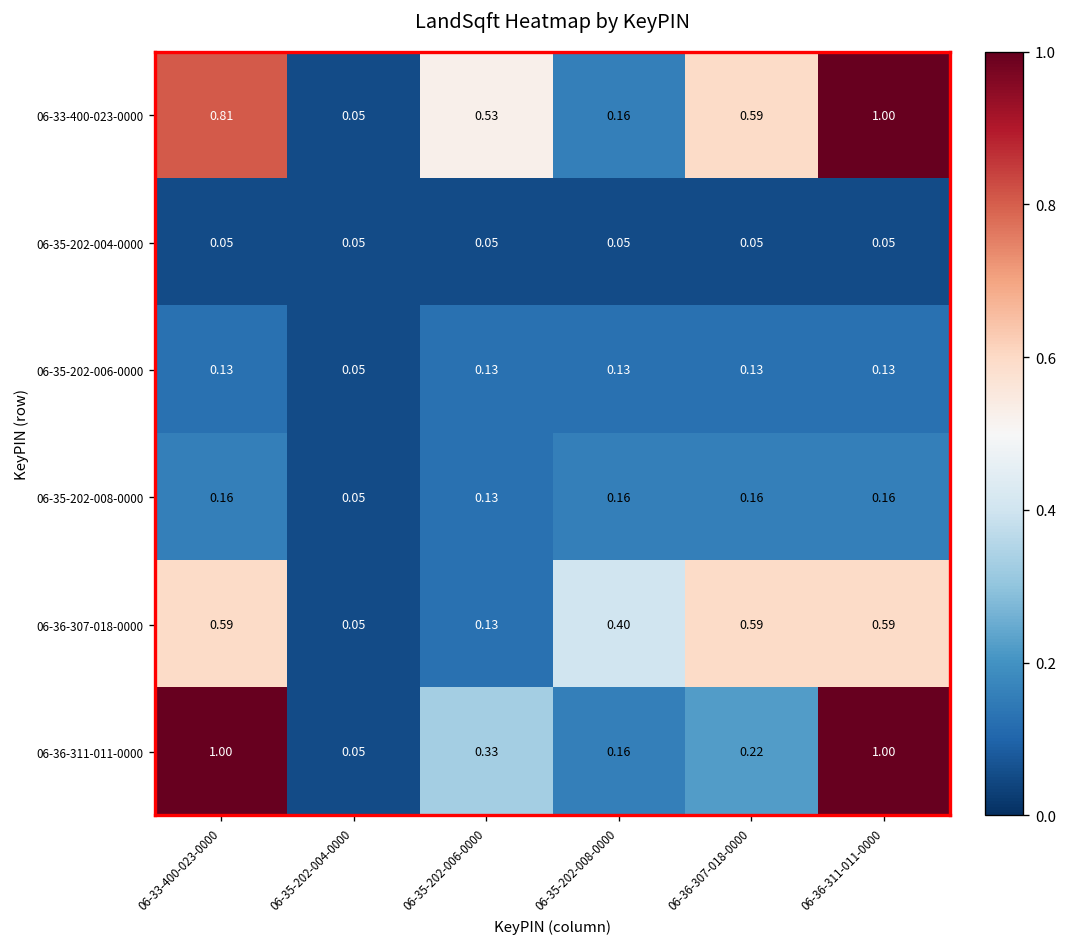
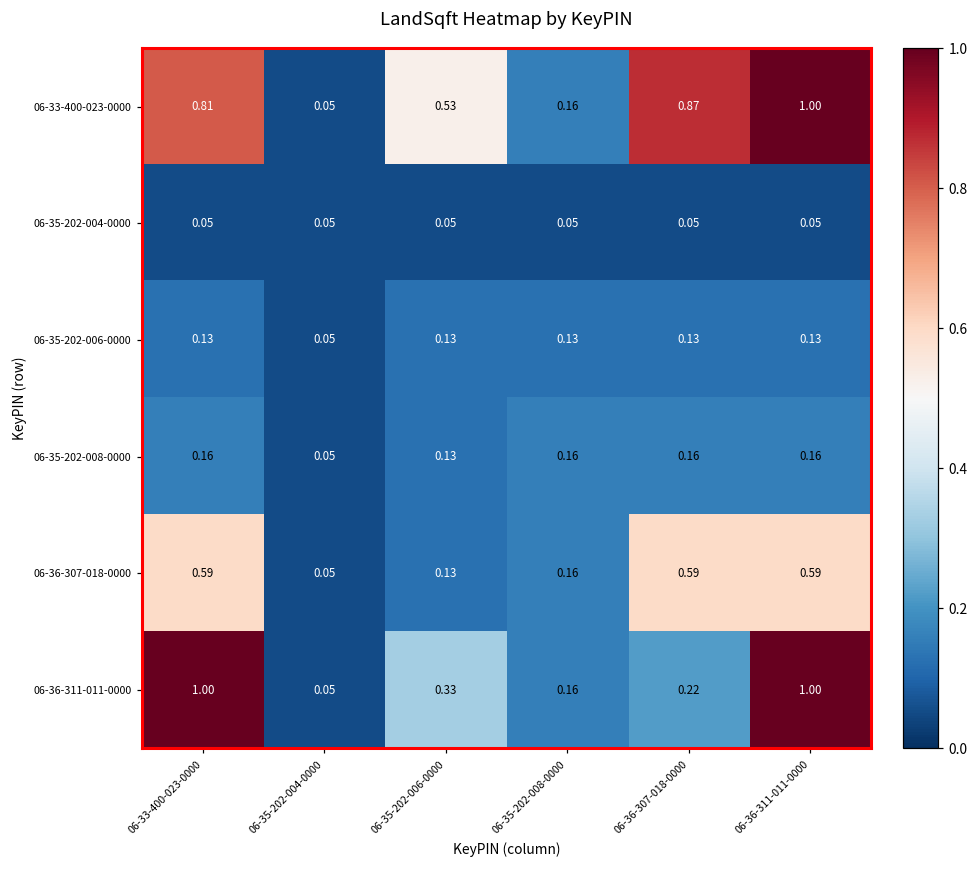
  {
    "06-33-400-023-0000": {
      "06-33-400-023-0000": 0.81,
      "06-35-202-004-0000": 0.05,
      "06-35-202-006-0000": 0.53,
      "06-35-202-008-0000": 0.16,
-     "06-36-307-018-0000": 0.59,
+     "06-36-307-018-0000": 0.87,
      "06-36-311-011-0000": 1.00
    },
    "06-35-202-004-0000": {
      "06-33-400-023-0000": 0.05,
      "06-35-202-004-0000": 0.05,
      "06-35-202-006-0000": 0.05,
      "06-35-202-008-0000": 0.05,
      "06-36-307-018-0000": 0.05,
      "06-36-311-011-0000": 0.05
    },
    "06-35-202-006-0000": {
      "06-33-400-023-0000": 0.13,
      "06-35-202-004-0000": 0.05,
      "06-35-202-006-0000": 0.13,
      "06-35-202-008-0000": 0.13,
      "06-36-307-018-0000": 0.13,
      "06-36-311-011-0000": 0.13
    },
    "06-35-202-008-0000": {
      "06-33-400-023-0000": 0.16,
      "06-35-202-004-0000": 0.05,
      "06-35-202-006-0000": 0.13,
      "06-35-202-008-0000": 0.16,
      "06-36-307-018-0000": 0.16,
      "06-36-311-011-0000": 0.16
    },
    "06-36-307-018-0000": {
      "06-33-400-023-0000": 0.59,
      "06-35-202-004-0000": 0.05,
      "06-35-202-006-0000": 0.13,
-     "06-35-202-008-0000": 0.40,
+     "06-35-202-008-0000": 0.16,
      "06-36-307-018-0000": 0.59,
      "06-36-311-011-0000": 0.59
    },
    "06-36-311-011-0000": {
      "06-33-400-023-0000": 1.00,
      "06-35-202-004-0000": 0.05,
      "06-35-202-006-0000": 0.33,
      "06-35-202-008-0000": 0.16,
      "06-36-307-018-0000": 0.22,
      "06-36-311-011-0000": 1.00
    }
  }
